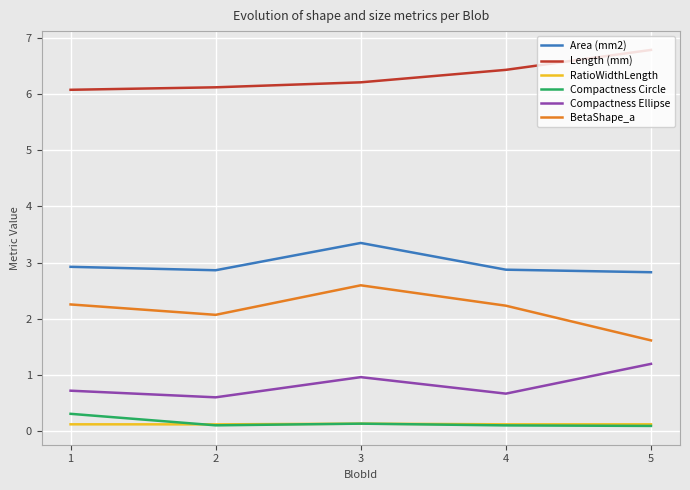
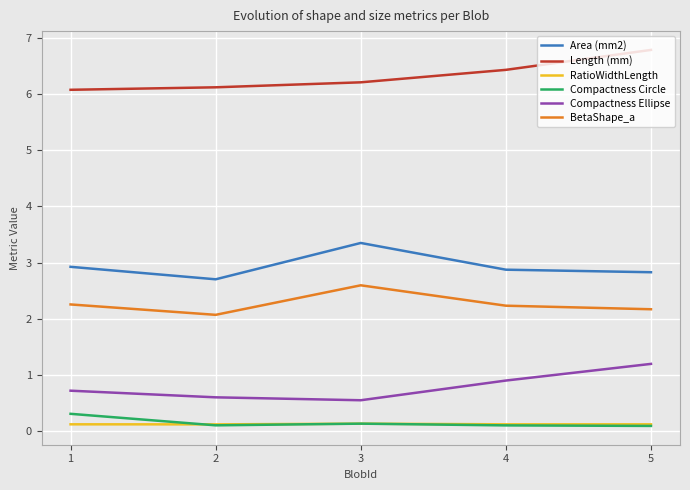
  {
    "Area (mm2)": {
      "1": 2.9,
-     "2": 2.9,
+     "2": 2.7,
      "3": 3.3,
      "4": 2.9,
      "5": 2.8
    },
    "Length (mm)": {
      "1": 6.1,
      "2": 6.1,
      "3": 6.2,
      "4": 6.4
    },
    "RatioWidthLength": {
      "1": 0.1
    },
    "Compactness Circle": {
      "1": 0.3
    },
    "Compactness Ellipse": {
      "1": 0.7,
      "2": 0.6,
-     "3": 1.0,
-     "4": 0.7,
+     "3": 0.6,
+     "4": 0.9,
      "5": 1.2
    },
    "BetaShape_a": {
      "1": 2.3,
      "2": 2.1,
      "3": 2.6,
      "4": 2.2,
-     "5": 1.6
+     "5": 2.2
    }
  }
